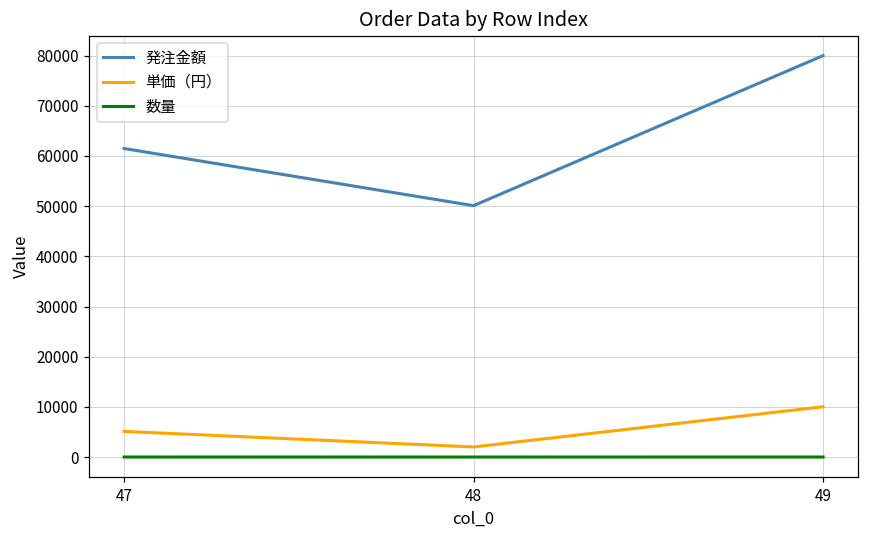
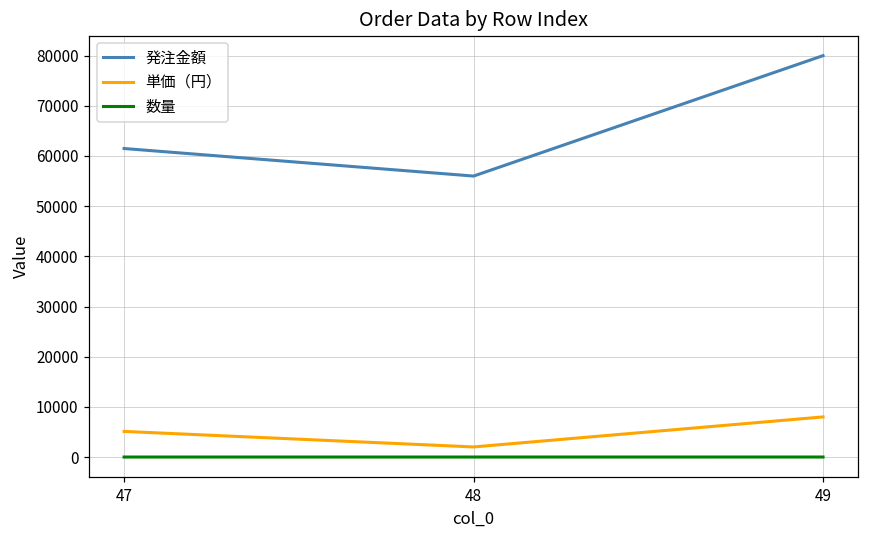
  {
    "発注金額": {
      "47": 61000,
-     "48": 50000,
+     "48": 56000,
      "49": 80000
    },
    "単価（円）": {
      "47": 5000,
      "48": 2000,
-     "49": 10000
+     "49": 8000
    },
    "数量": {
      "47": 0,
      "48": 0,
      "49": 0
    }
  }
